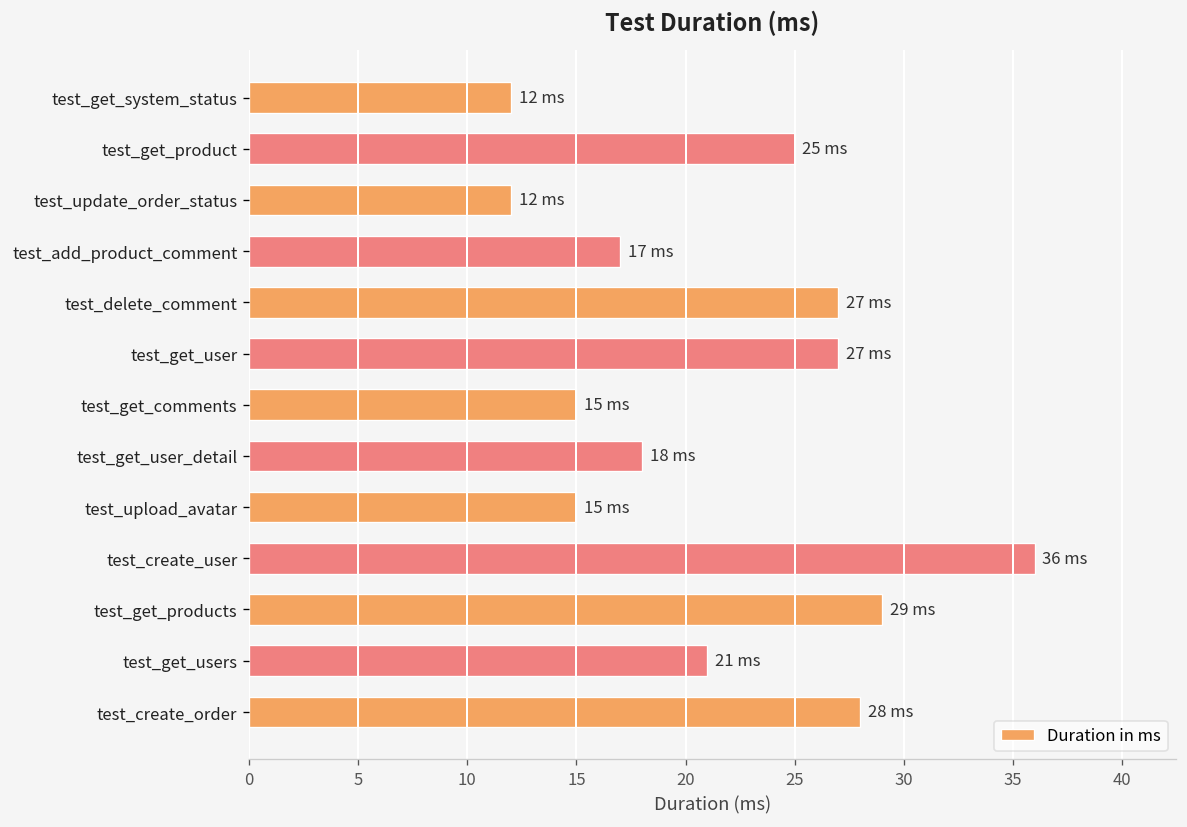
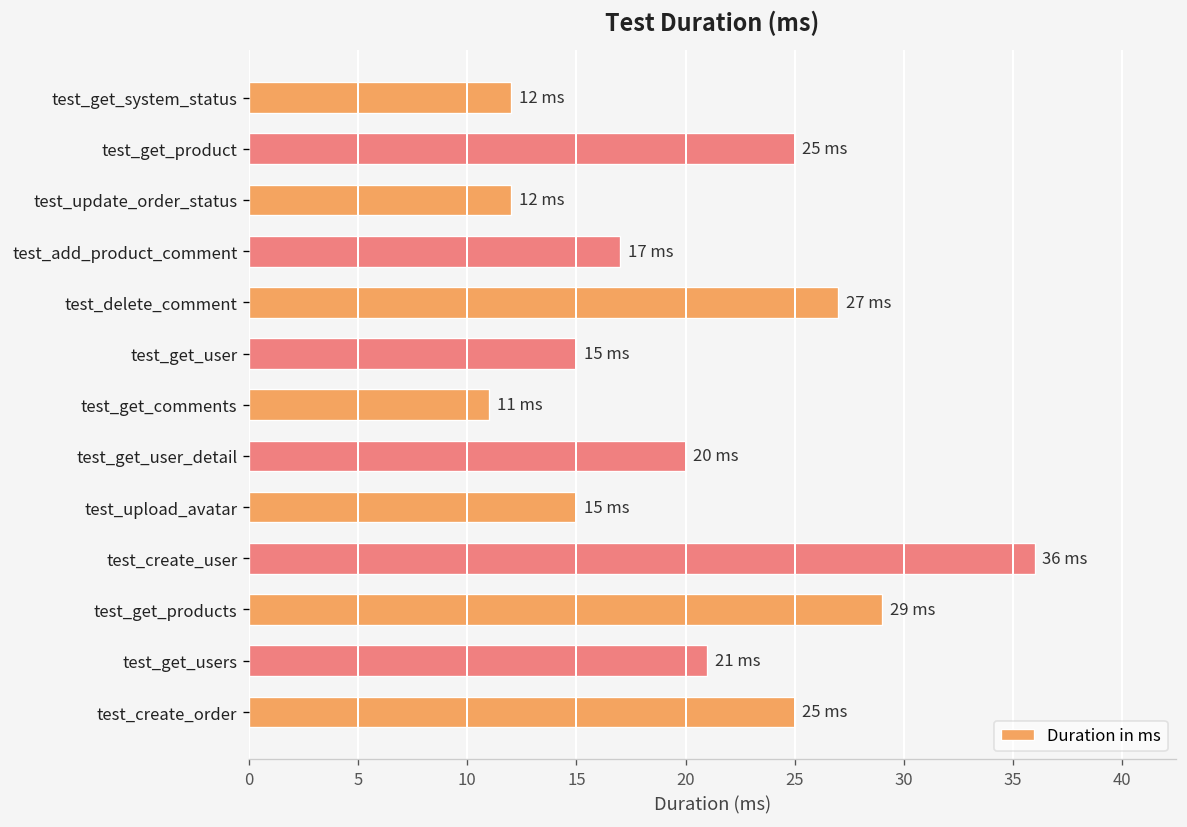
  {
    "test_get_system_status": 12,
    "test_get_product": 25,
    "test_update_order_status": 12,
    "test_add_product_comment": 17,
    "test_delete_comment": 27,
-   "test_get_user": 27,
-   "test_get_comments": 15,
-   "test_get_user_detail": 18,
+   "test_get_user": 15,
+   "test_get_comments": 11,
+   "test_get_user_detail": 20,
    "test_upload_avatar": 15,
    "test_create_user": 36,
    "test_get_products": 29,
    "test_get_users": 21,
-   "test_create_order": 28
+   "test_create_order": 25
  }
